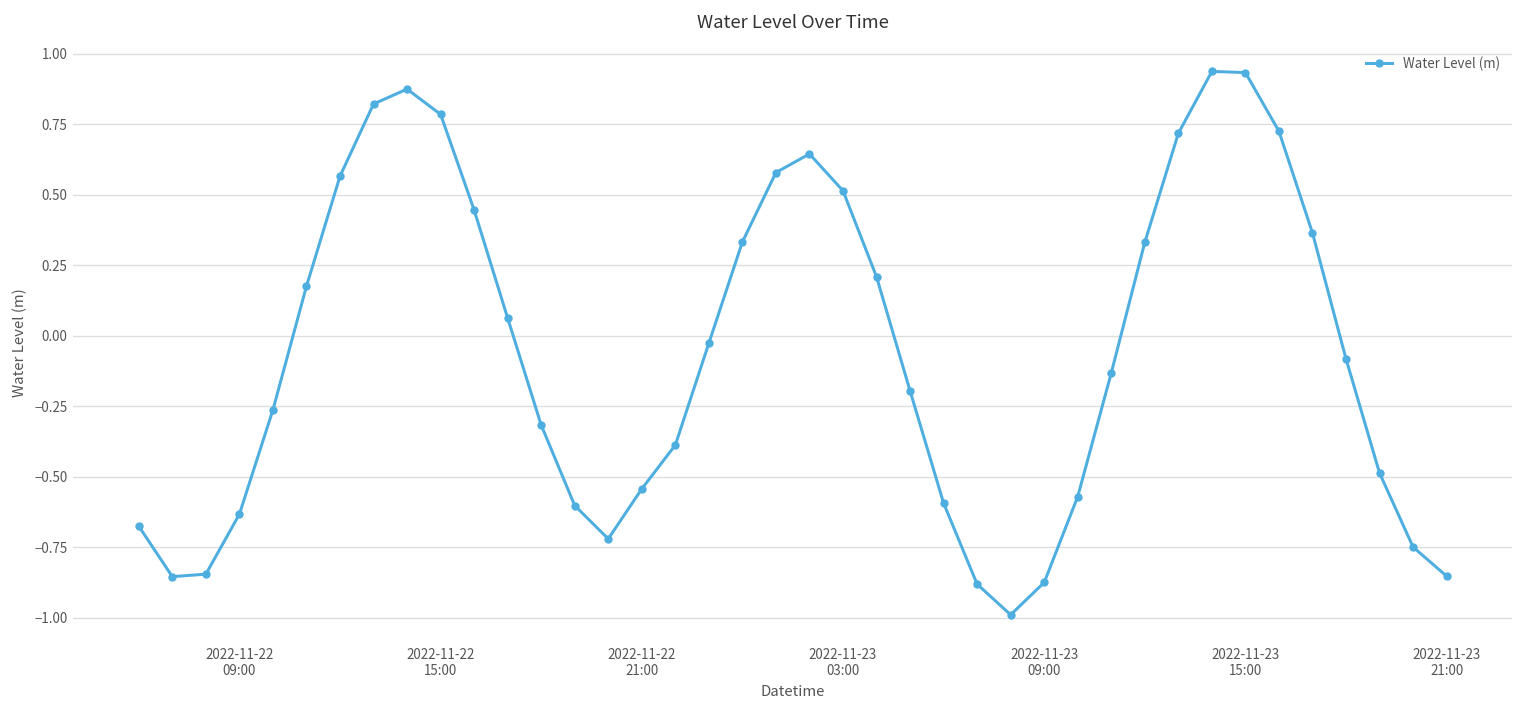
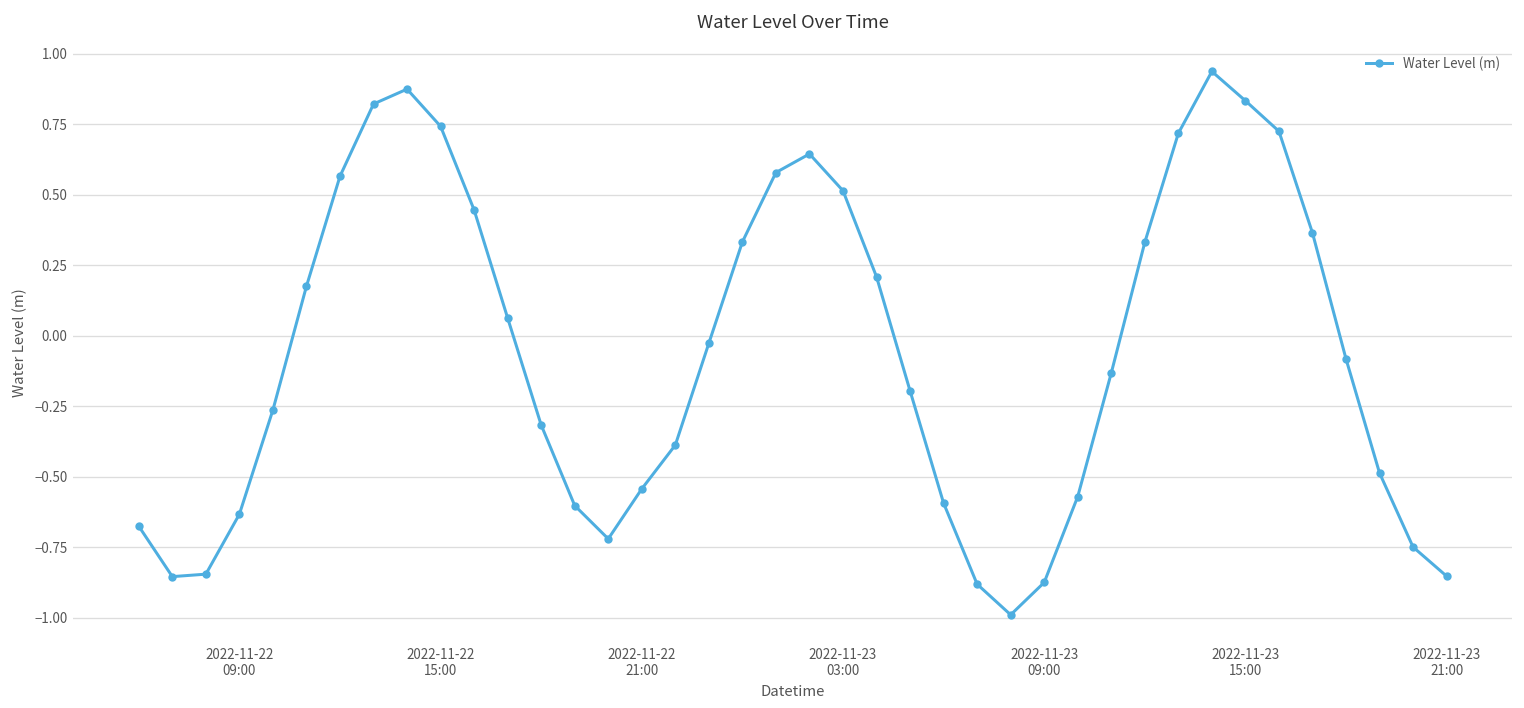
  {
    "2022-11-22 09:00": -0.63,
-   "2022-11-22 15:00": 0.79,
+   "2022-11-22 15:00": 0.74,
    "2022-11-22 21:00": -0.54,
    "2022-11-23 03:00": 0.51,
    "2022-11-23 09:00": -0.87,
-   "2022-11-23 15:00": 0.93,
+   "2022-11-23 15:00": 0.83,
    "2022-11-23 21:00": -0.85
  }
